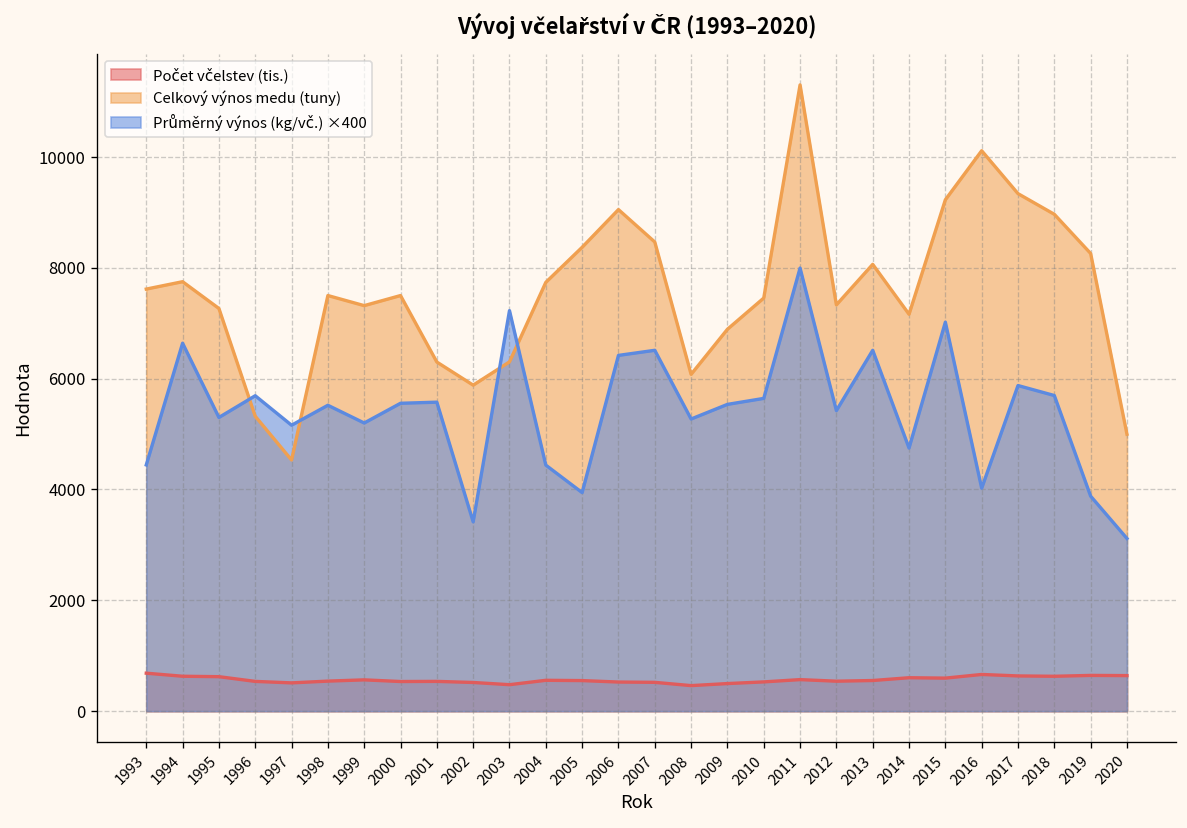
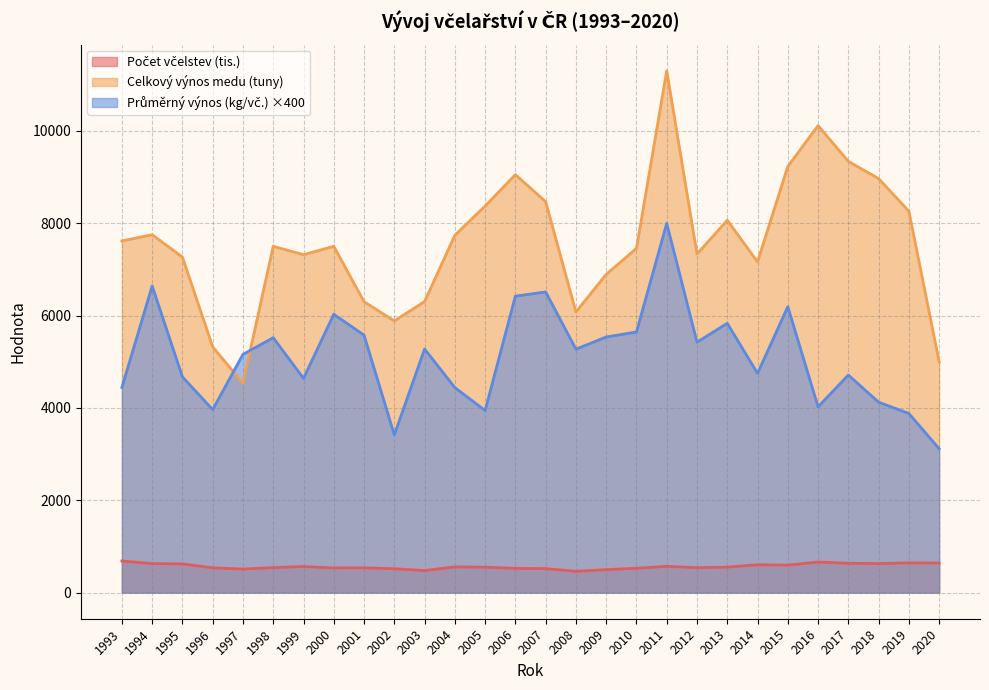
  {
    "Průměrný výnos (kg/vč.) ×400": {
      "1993": 4400,
      "1994": 6600,
-     "1995": 5300,
-     "1996": 5700,
+     "1995": 4700,
+     "1996": 4000,
      "1997": 5200,
      "1998": 5500,
-     "1999": 5200,
-     "2000": 5600,
+     "1999": 4600,
+     "2000": 6000,
      "2001": 5600,
      "2002": 3400,
-     "2003": 7200,
+     "2003": 5300,
      "2004": 4400,
      "2005": 3900,
      "2006": 6400,
      "2007": 6500,
      "2008": 5300,
      "2009": 5500,
      "2010": 5600,
      "2011": 8000,
      "2012": 5400,
-     "2013": 6500,
+     "2013": 5800,
      "2014": 4700,
-     "2015": 7000,
+     "2015": 6200,
      "2016": 4000,
-     "2017": 5900,
-     "2018": 5700,
+     "2017": 4700,
+     "2018": 4100,
      "2019": 3900,
      "2020": 3100
    }
  }
